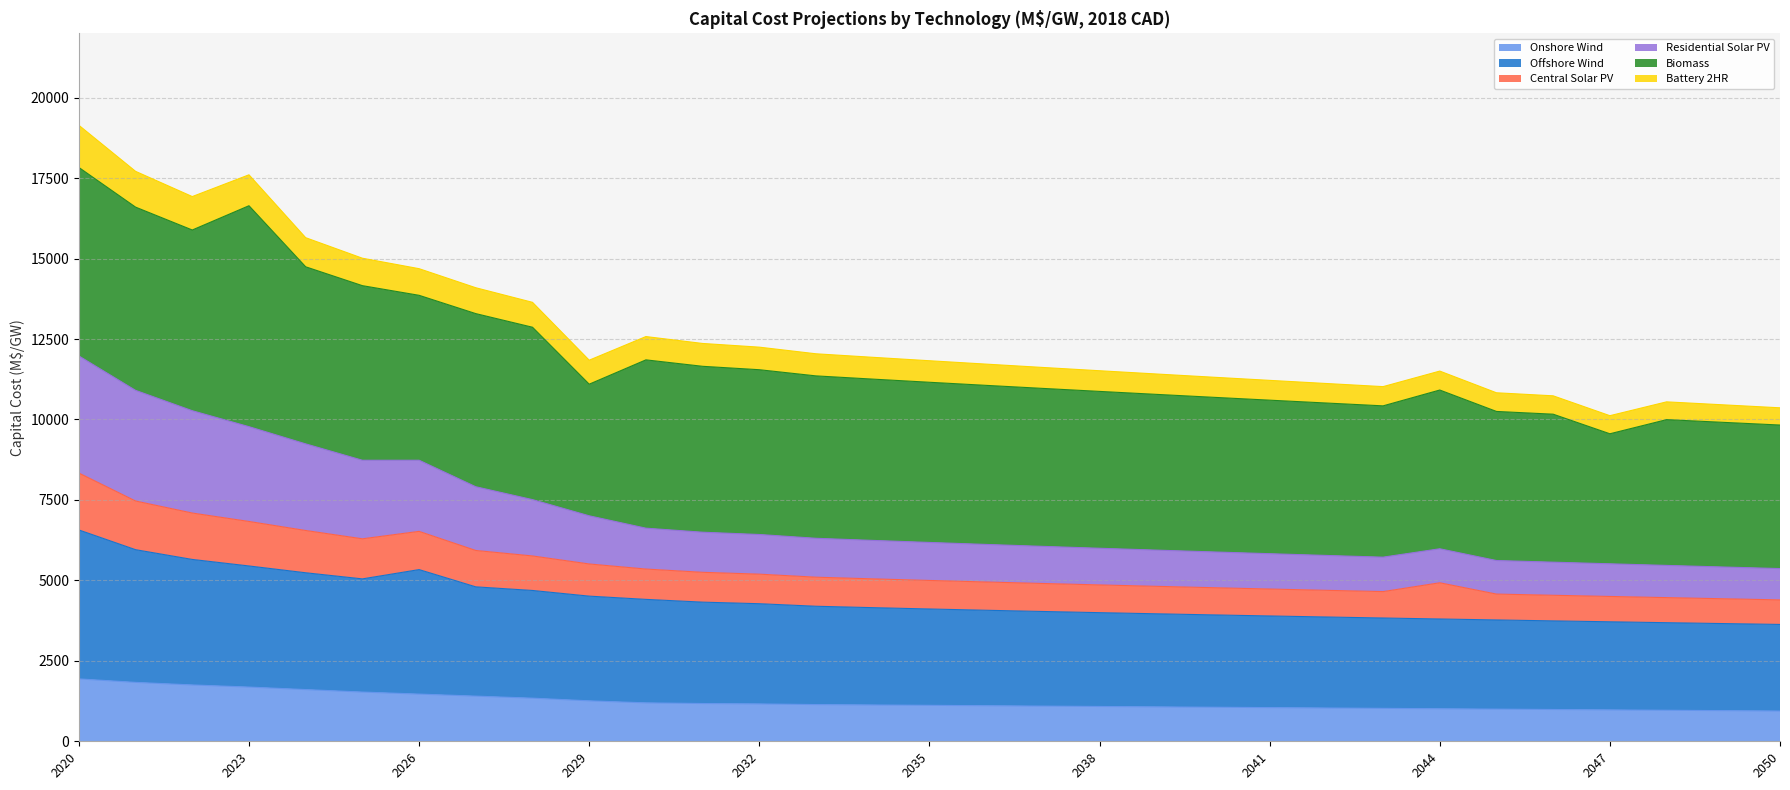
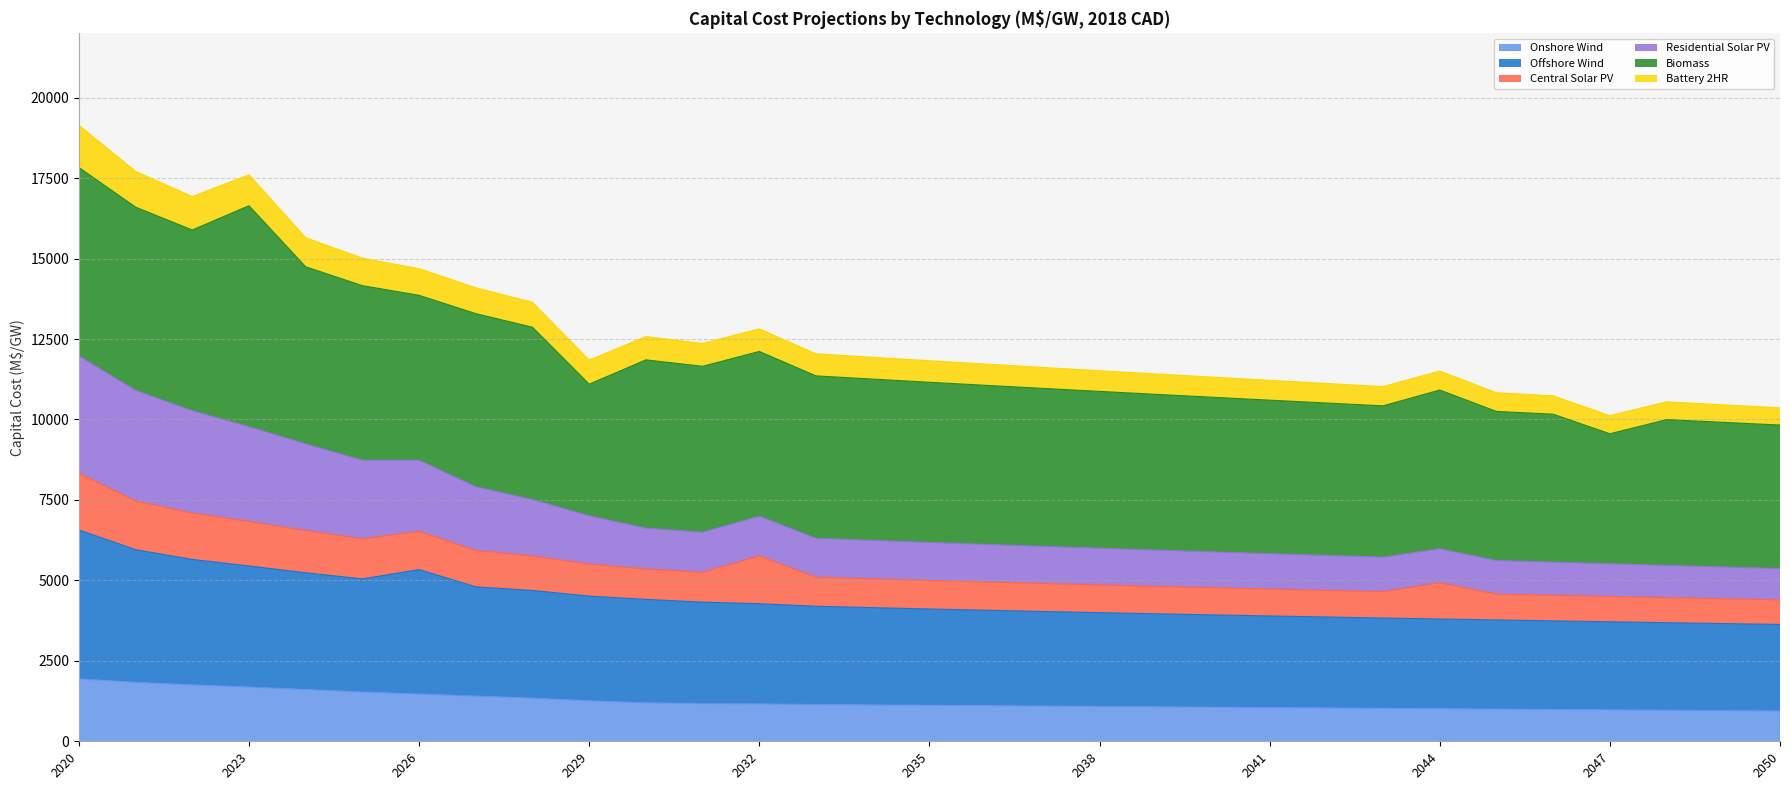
  {
    "Onshore Wind": {
      "2020": 1900,
      "2023": 1700,
      "2026": 1500,
      "2029": 1300,
      "2032": 1200,
      "2035": 1100,
      "2038": 1100,
      "2041": 1000,
      "2044": 1000,
      "2047": 1000,
      "2050": 900
    },
    "Offshore Wind": {
      "2020": 4600,
      "2023": 3800,
      "2026": 3900,
      "2029": 3300,
      "2032": 3100,
      "2035": 3000,
      "2038": 2900,
      "2041": 2800,
      "2044": 2800,
      "2047": 2700,
      "2050": 2700
    },
    "Central Solar PV": {
      "2020": 1800,
      "2023": 1400,
      "2026": 1200,
      "2029": 1000,
-     "2032": 900,
+     "2032": 1500,
      "2035": 900,
      "2038": 900,
      "2041": 800,
      "2044": 1100,
      "2047": 800,
      "2050": 800
    },
    "Residential Solar PV": {
      "2020": 3600,
      "2023": 2900,
      "2026": 2200,
      "2029": 1500,
      "2032": 1200,
      "2035": 1200,
      "2038": 1100,
      "2041": 1100,
      "2044": 1100,
      "2047": 1000,
      "2050": 1000
    },
    "Biomass": {
      "2020": 5900,
      "2023": 6900,
      "2026": 5100,
      "2029": 4100,
      "2032": 5100,
      "2035": 5000,
      "2038": 4900,
      "2041": 4800,
      "2044": 4900,
      "2047": 4000,
      "2050": 4500
    },
    "Battery 2HR": {
      "2020": 1300,
      "2023": 1000,
      "2026": 800,
      "2029": 700,
      "2032": 700,
      "2035": 700,
      "2038": 600,
      "2041": 600,
      "2044": 600,
      "2047": 600,
      "2050": 500
    }
  }
